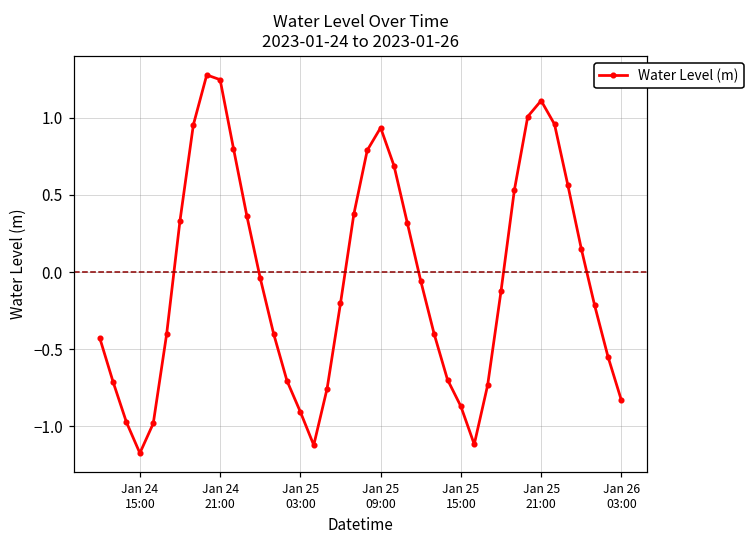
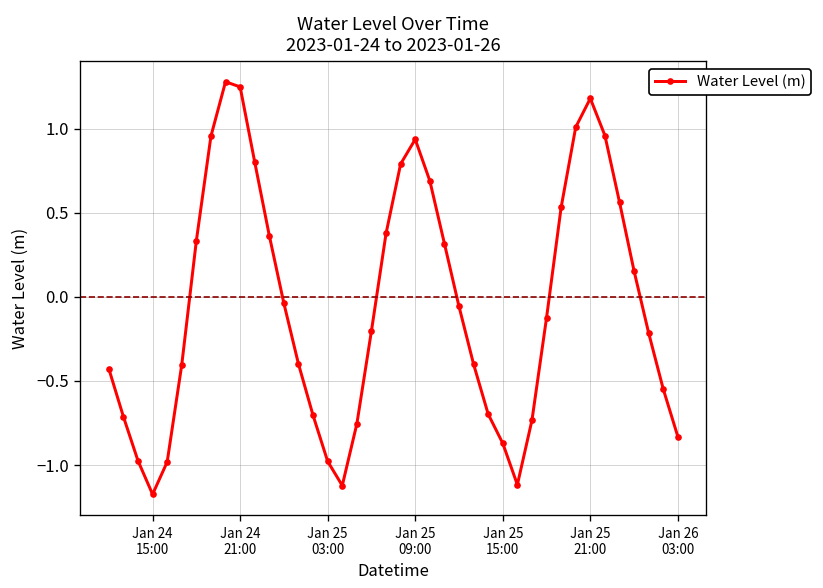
  {
    "Jan 24 15:00": -1.17,
    "Jan 24 21:00": 1.25,
-   "Jan 25 03:00": -0.91,
+   "Jan 25 03:00": -0.98,
    "Jan 25 09:00": 0.94,
    "Jan 25 15:00": -0.87,
-   "Jan 25 21:00": 1.11,
+   "Jan 25 21:00": 1.18,
    "Jan 26 03:00": -0.83
  }
